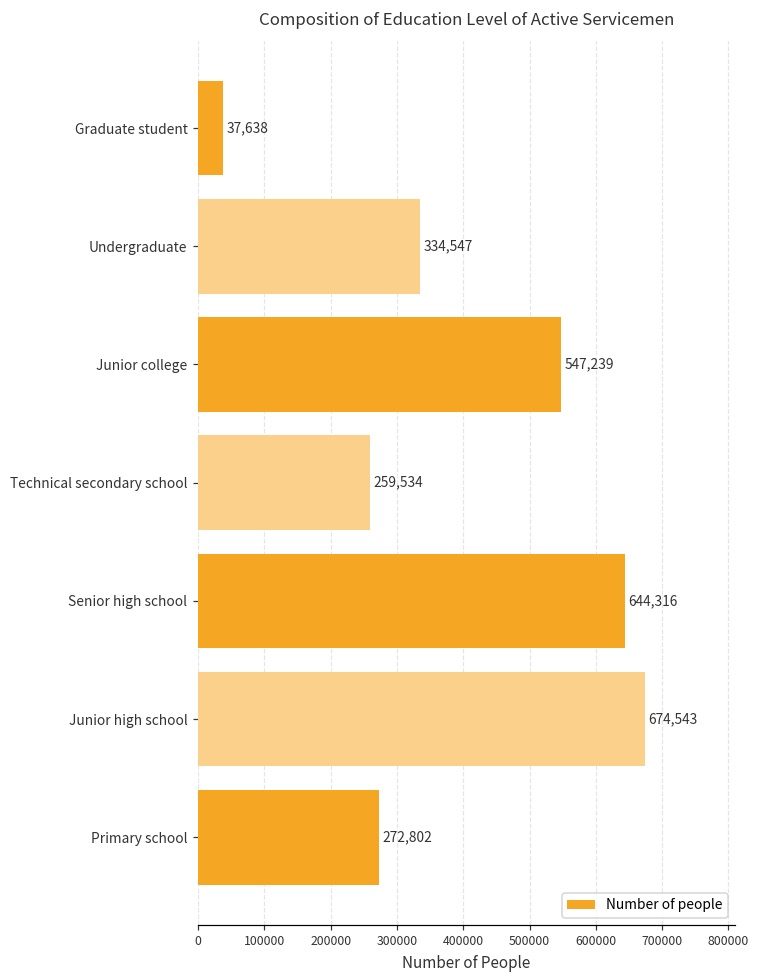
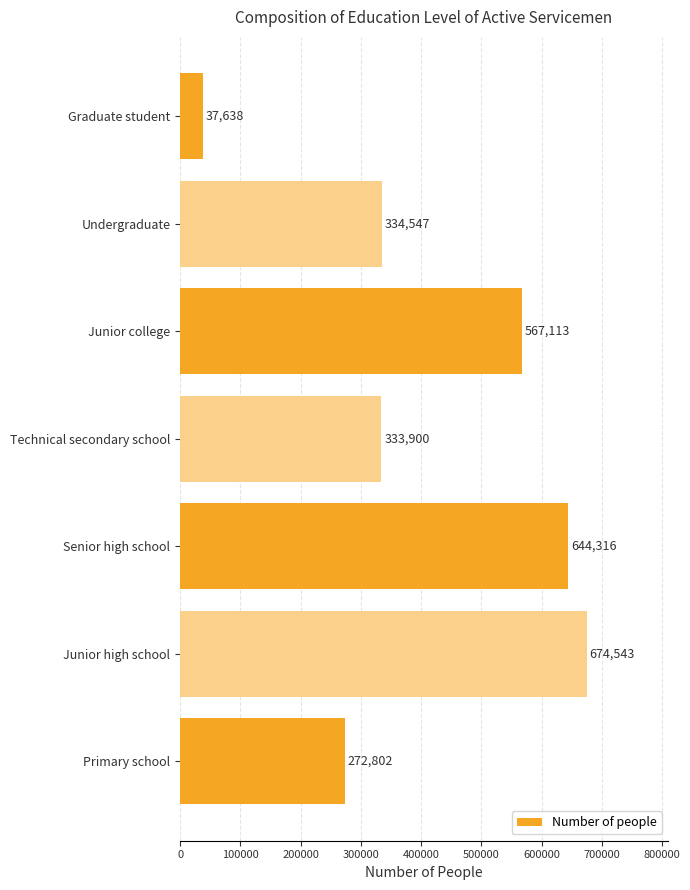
  {
    "Graduate student": "37,638",
    "Undergraduate": "334,547",
-   "Junior college": "547,239",
-   "Technical secondary school": "259,534",
+   "Junior college": "567,113",
+   "Technical secondary school": "333,900",
    "Senior high school": "644,316",
    "Junior high school": "674,543",
    "Primary school": "272,802"
  }
